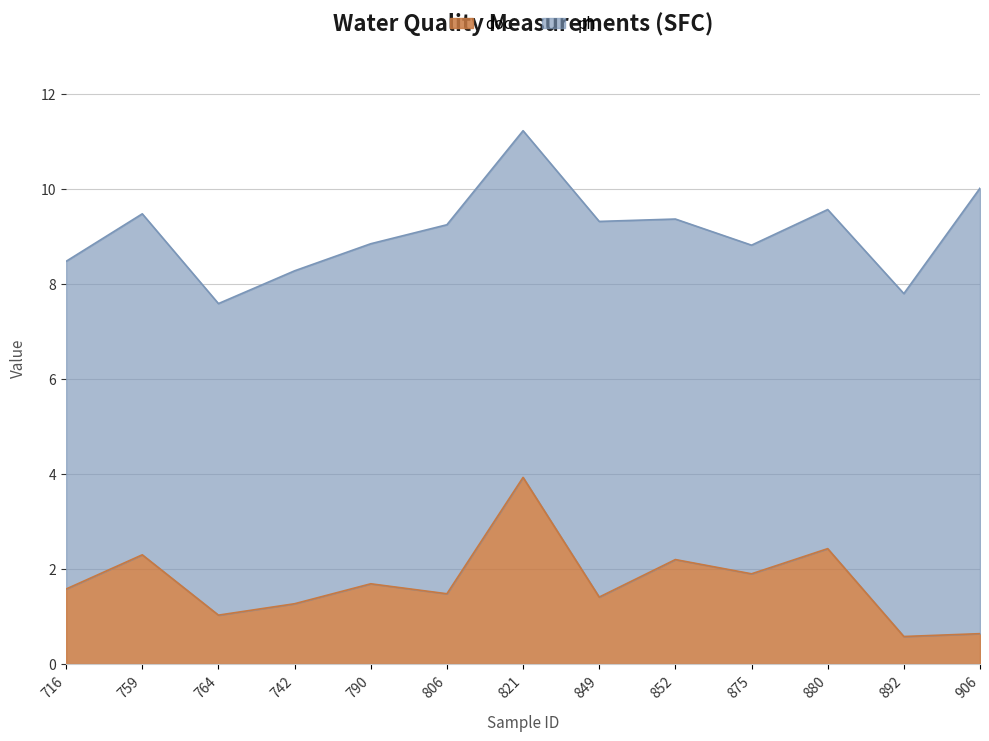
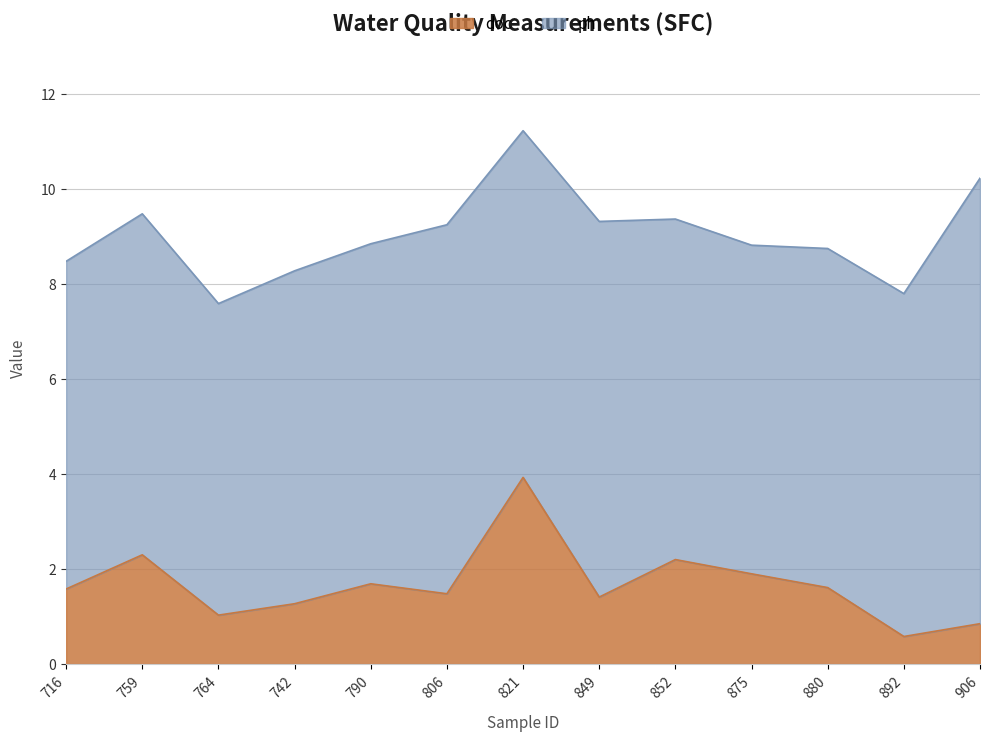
  {
    "doc": {
      "716": 1.6,
      "759": 2.3,
      "764": 1.0,
      "742": 1.3,
      "790": 1.7,
      "806": 1.5,
      "821": 3.9,
      "849": 1.4,
      "852": 2.2,
      "875": 1.9,
-     "880": 2.4,
+     "880": 1.6,
      "892": 0.6,
-     "906": 0.6
+     "906": 0.9
    },
    "ph": {
      "716": 6.9,
      "759": 7.2,
      "764": 6.6,
      "742": 7.0,
      "790": 7.2,
      "806": 7.8,
      "821": 7.3,
      "849": 7.9,
      "852": 7.2,
      "875": 6.9,
      "880": 7.1,
      "892": 7.2,
      "906": 9.4
    }
  }
